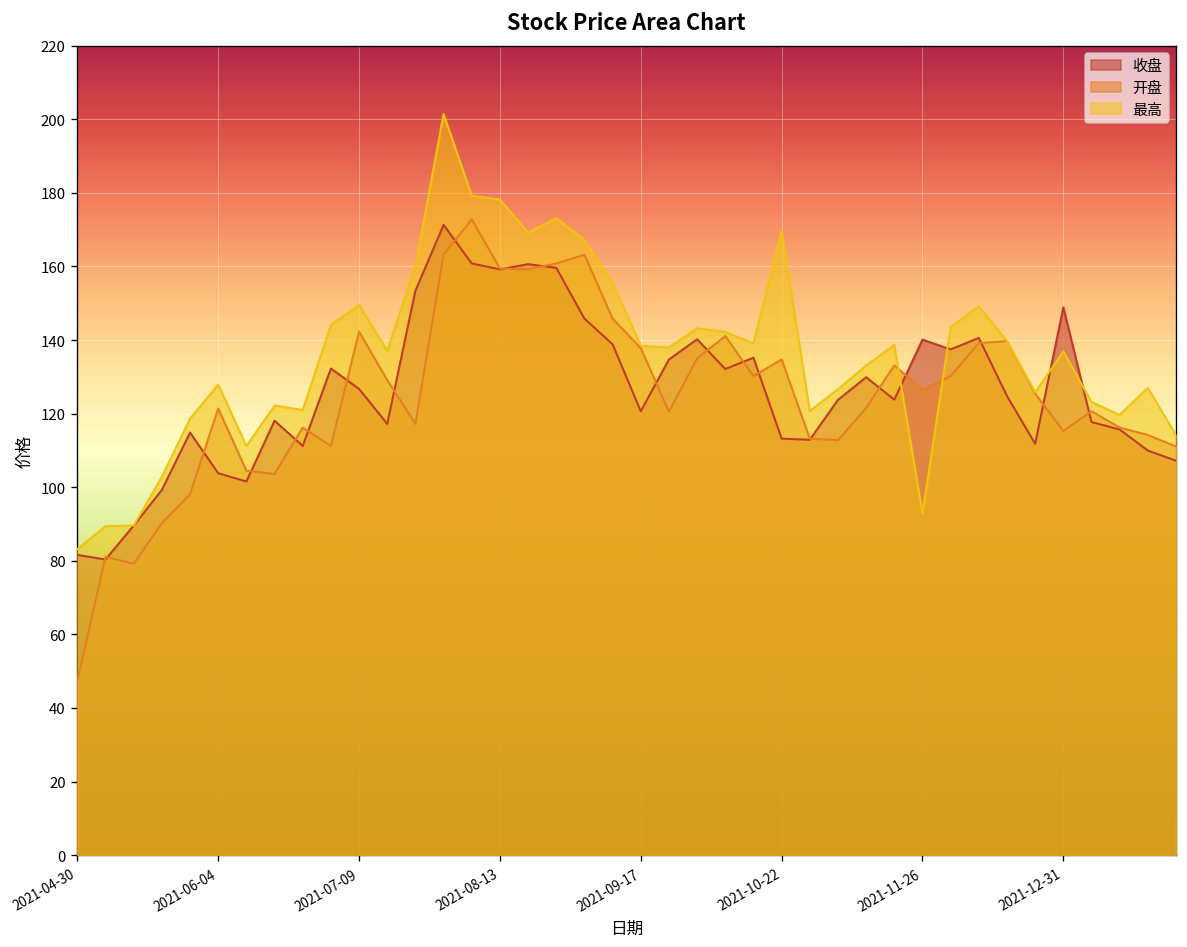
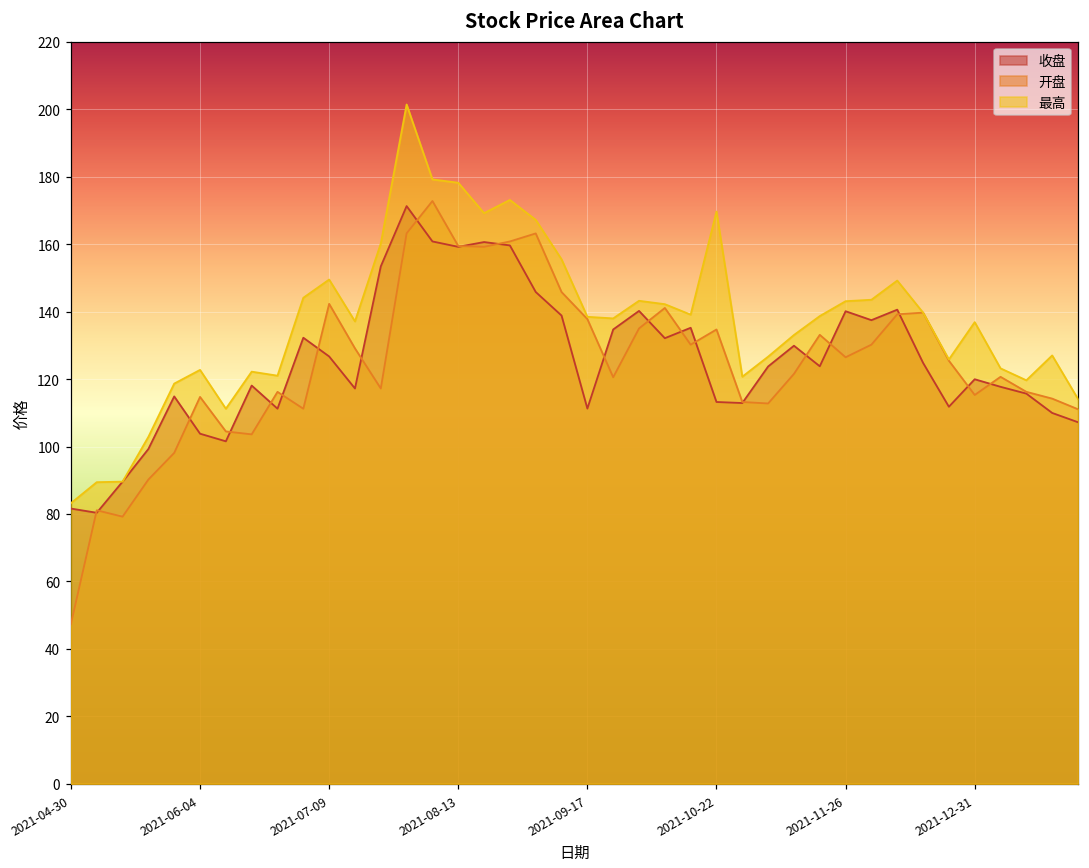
  {
    "收盘": {
      "2021-04-30": 82,
      "2021-06-04": 104,
      "2021-07-09": 127,
-     "2021-09-17": 121,
+     "2021-09-17": 111,
      "2021-10-22": 113,
      "2021-11-26": 140,
-     "2021-12-31": 149
+     "2021-12-31": 120
    },
    "开盘": {
      "2021-04-30": 47,
-     "2021-06-04": 121,
+     "2021-06-04": 115,
      "2021-07-09": 142,
      "2021-10-22": 135,
      "2021-11-26": 126,
      "2021-12-31": 115
    },
    "最高": {
      "2021-04-30": 83,
-     "2021-06-04": 128,
+     "2021-06-04": 123,
      "2021-07-09": 150,
      "2021-08-13": 178,
      "2021-10-22": 170,
-     "2021-11-26": 93,
+     "2021-11-26": 143,
      "2021-12-31": 137
    }
  }
